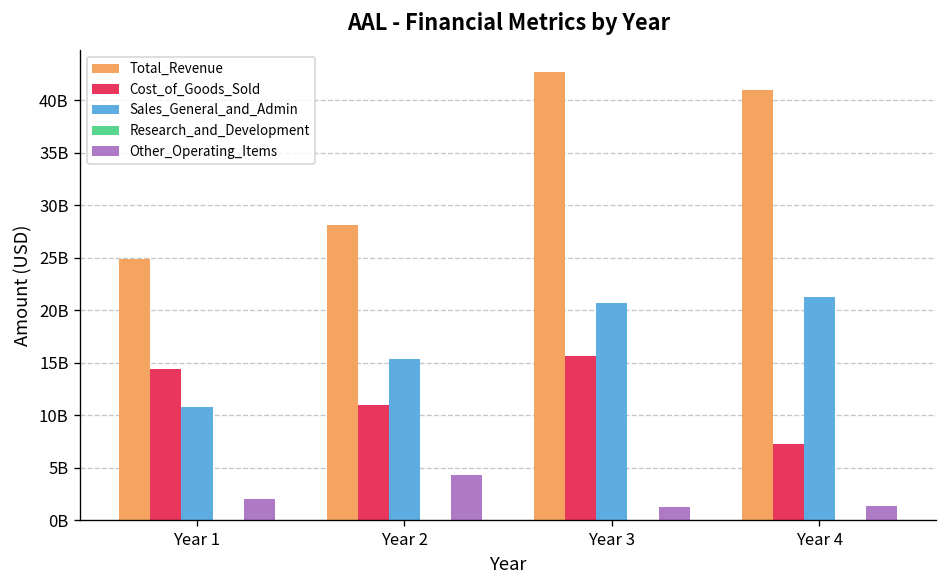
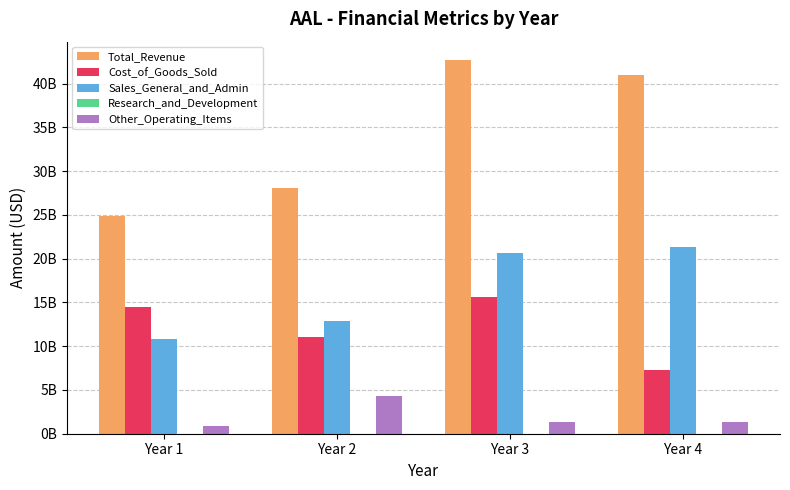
  {
    "Total_Revenue": {
      "Year 1": 25000000000,
      "Year 2": 28000000000,
      "Year 3": 43000000000,
      "Year 4": 41000000000
    },
    "Cost_of_Goods_Sold": {
      "Year 1": 14000000000,
      "Year 2": 11000000000,
      "Year 3": 16000000000,
      "Year 4": 7000000000
    },
    "Sales_General_and_Admin": {
      "Year 1": 11000000000,
-     "Year 2": 15000000000,
+     "Year 2": 13000000000,
      "Year 3": 21000000000,
      "Year 4": 21000000000
    },
    "Research_and_Development": {
      "Year 1": 0,
      "Year 2": 0,
      "Year 3": 0,
      "Year 4": 0
    },
    "Other_Operating_Items": {
-     "Year 1": 2000000000,
+     "Year 1": 1000000000,
      "Year 2": 4000000000,
      "Year 3": 1000000000,
      "Year 4": 1000000000
    }
  }
